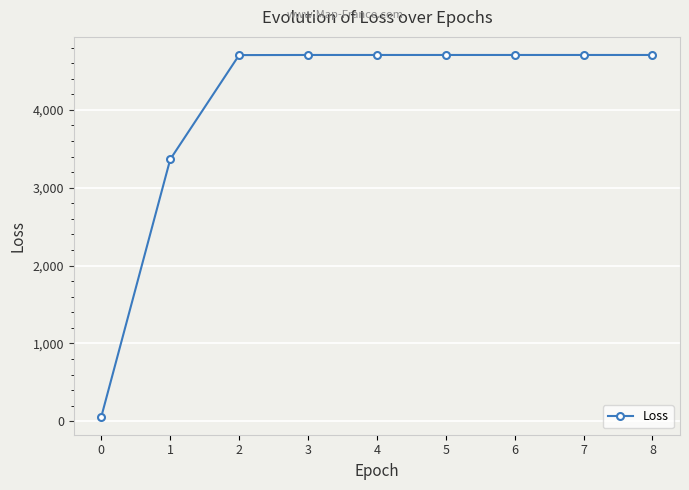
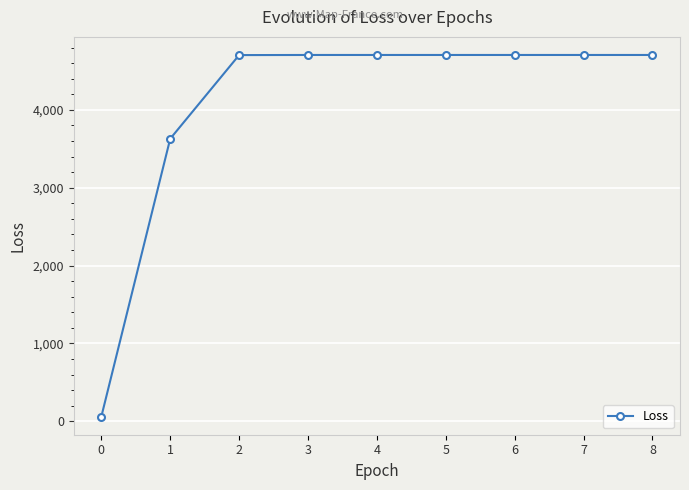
  {
    "0": "100",
-   "1": "3,400",
+   "1": "3,600",
    "2": "4,700",
    "3": "4,700",
    "4": "4,700",
    "5": "4,700",
    "6": "4,700",
    "7": "4,700",
    "8": "4,700"
  }
